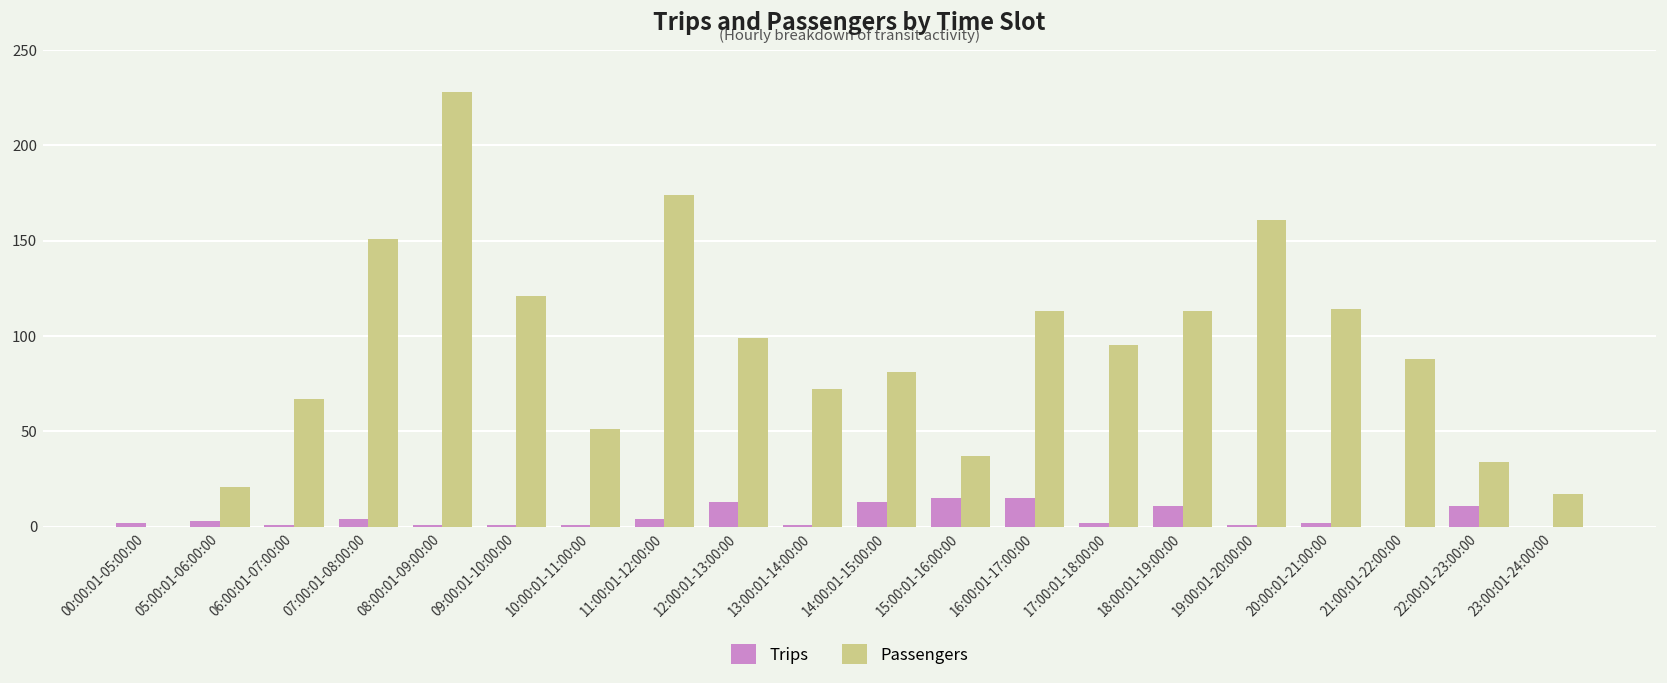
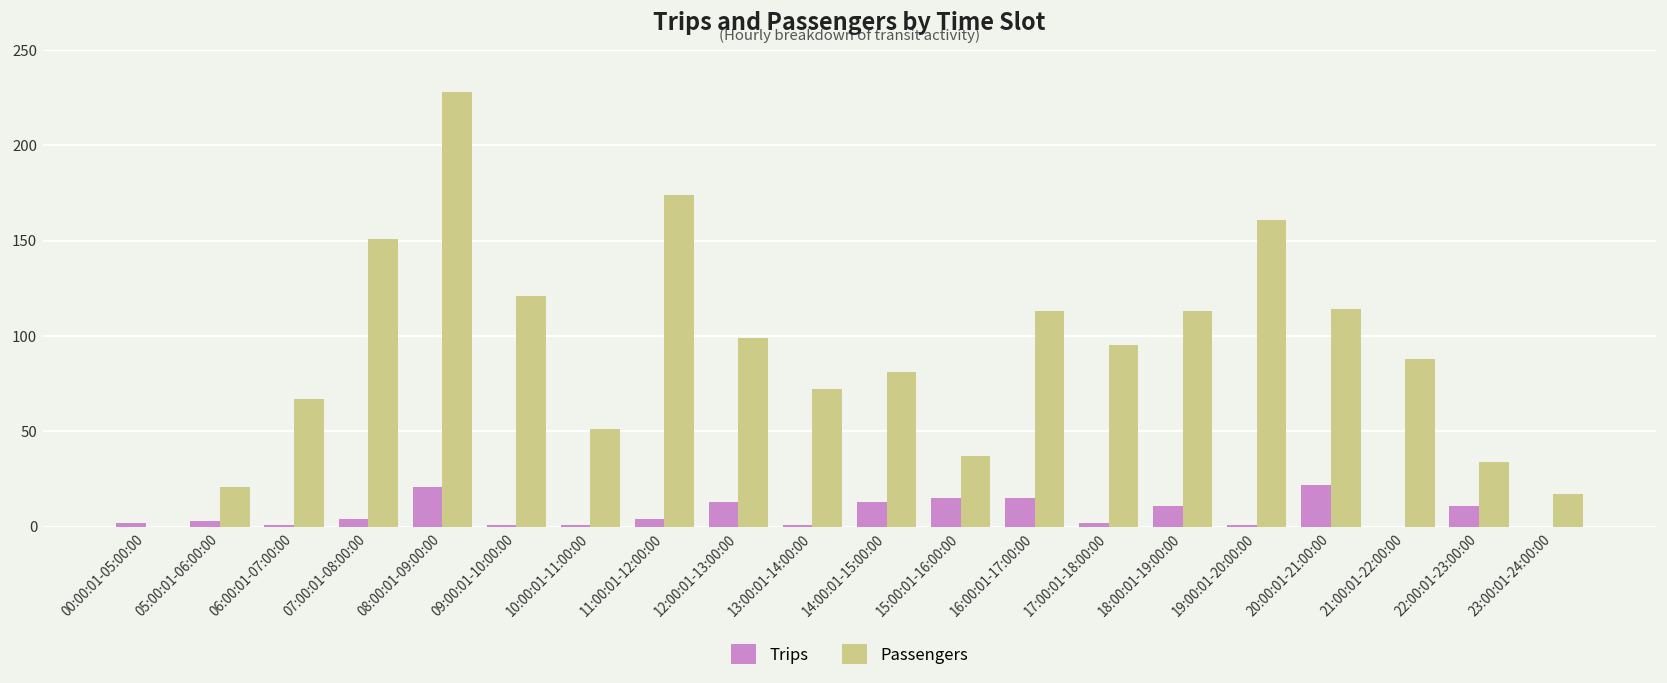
  {
    "Trips": {
      "00:00:01-05:00:00": 2,
      "05:00:01-06:00:00": 3,
      "07:00:01-08:00:00": 4,
-     "08:00:01-09:00:00": 1,
+     "08:00:01-09:00:00": 21,
      "11:00:01-12:00:00": 4,
      "12:00:01-13:00:00": 13,
      "14:00:01-15:00:00": 13,
      "15:00:01-16:00:00": 15,
      "16:00:01-17:00:00": 15,
      "17:00:01-18:00:00": 2,
      "18:00:01-19:00:00": 11,
-     "20:00:01-21:00:00": 2,
+     "20:00:01-21:00:00": 22,
      "21:00:01-22:00:00": 0,
      "22:00:01-23:00:00": 11,
      "23:00:01-24:00:00": 0
    },
    "Passengers": {
      "00:00:01-05:00:00": 0,
      "05:00:01-06:00:00": 21,
      "06:00:01-07:00:00": 67,
      "07:00:01-08:00:00": 151,
      "08:00:01-09:00:00": 228,
      "09:00:01-10:00:00": 121,
      "10:00:01-11:00:00": 51,
      "11:00:01-12:00:00": 174,
      "12:00:01-13:00:00": 99,
      "13:00:01-14:00:00": 72,
      "14:00:01-15:00:00": 81,
      "15:00:01-16:00:00": 37,
      "16:00:01-17:00:00": 113,
      "17:00:01-18:00:00": 95,
      "18:00:01-19:00:00": 113,
      "19:00:01-20:00:00": 161,
      "20:00:01-21:00:00": 114,
      "21:00:01-22:00:00": 88,
      "22:00:01-23:00:00": 34,
      "23:00:01-24:00:00": 17
    }
  }
